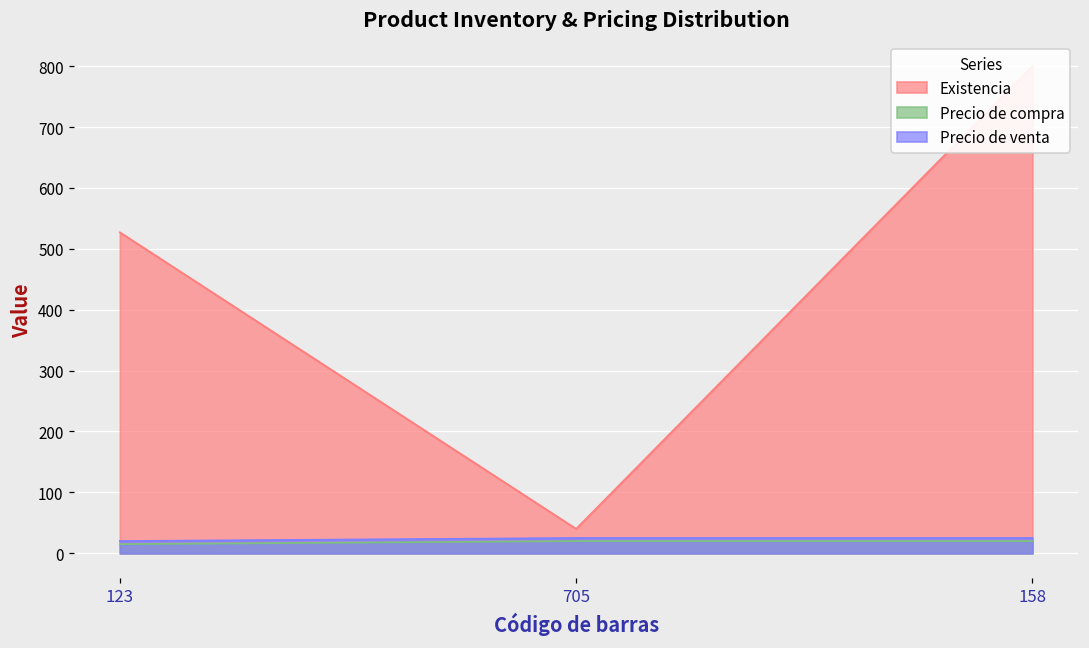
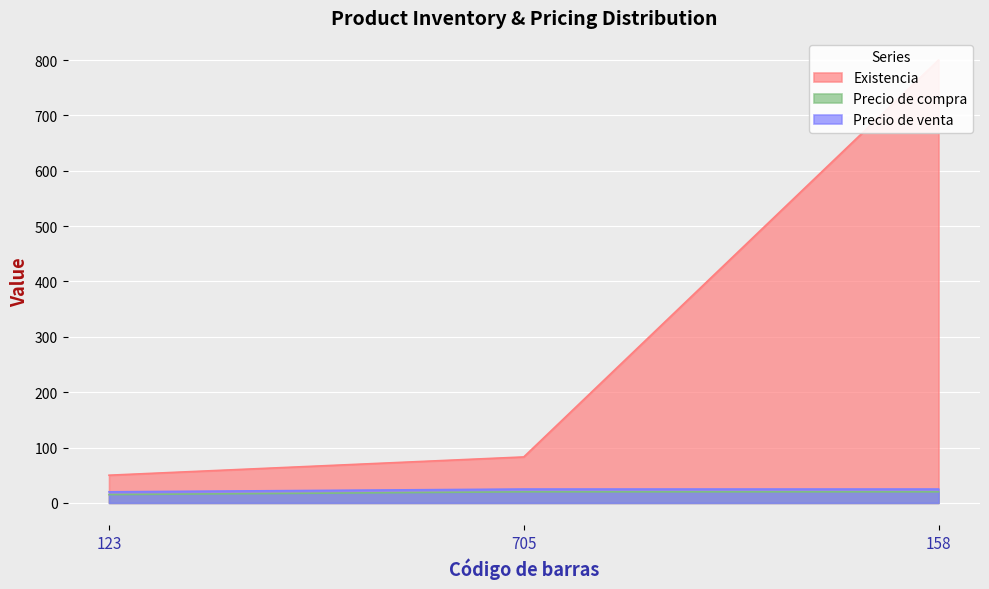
  {
    "Existencia": {
-     "123": 530,
-     "705": 40
+     "123": 50,
+     "705": 80
    },
    "Precio de compra": {
      "123": 20,
      "705": 20,
      "158": 20
    },
    "Precio de venta": {
      "123": 20,
      "705": 30,
      "158": 30
    }
  }
